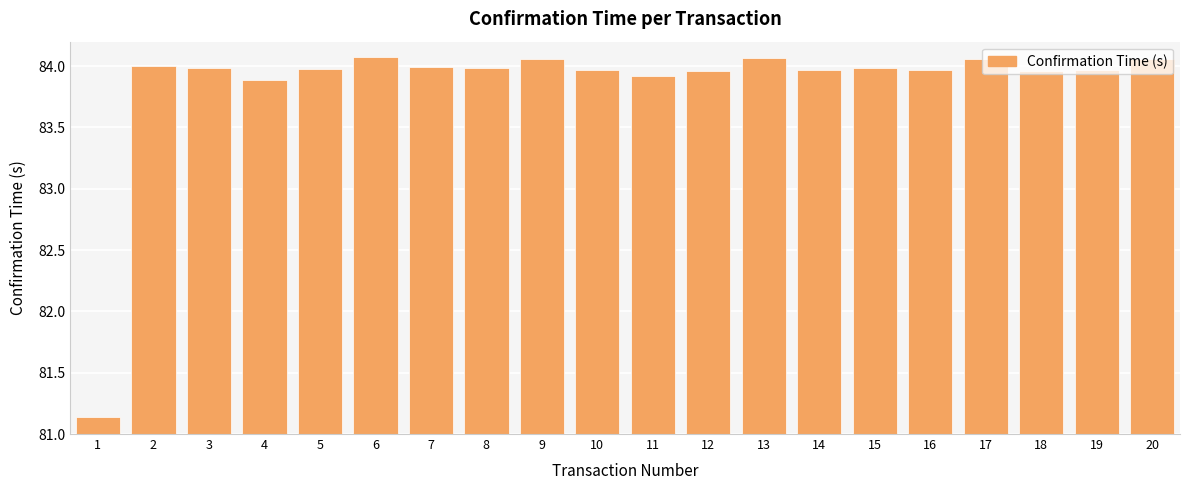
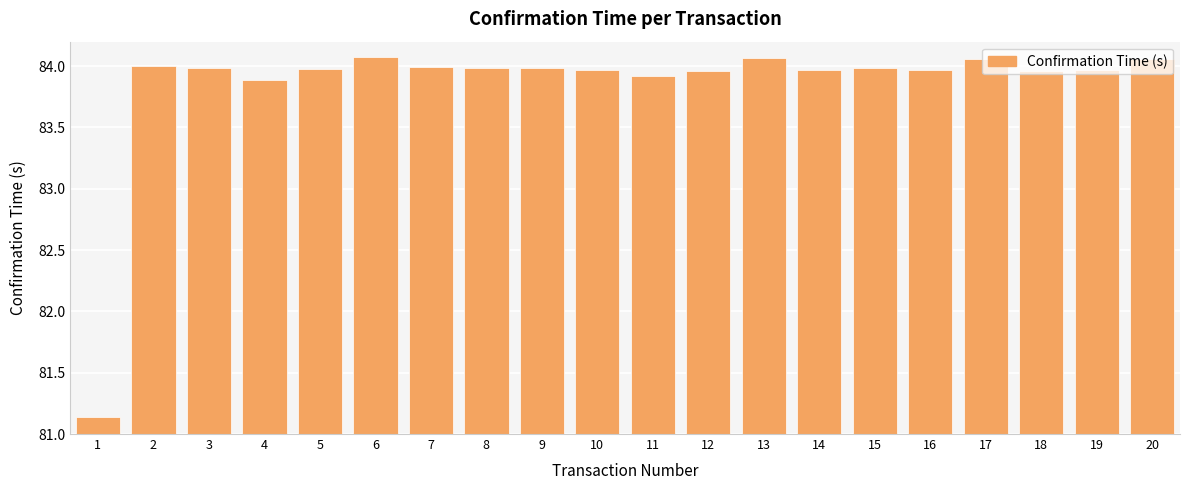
  {
    "1": 81.14,
    "2": 84.00,
    "3": 83.98,
    "4": 83.89,
    "5": 83.98,
    "6": 84.07,
    "7": 83.99,
    "8": 83.98,
-   "9": 84.06,
+   "9": 83.99,
    "10": 83.97,
    "11": 83.92,
    "12": 83.96,
    "13": 84.07,
    "14": 83.97,
    "15": 83.98,
    "16": 83.97
  }
